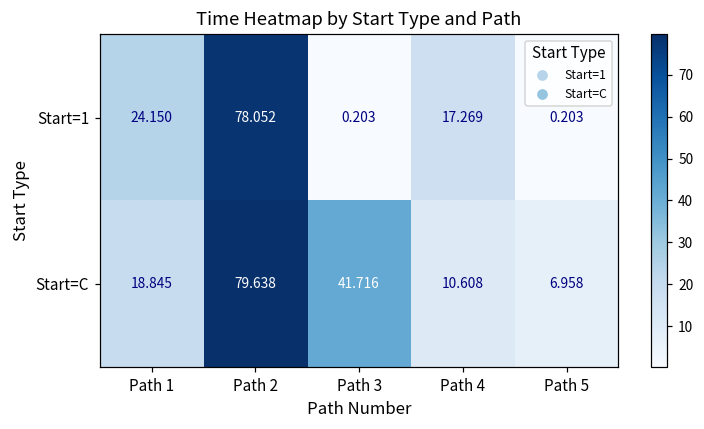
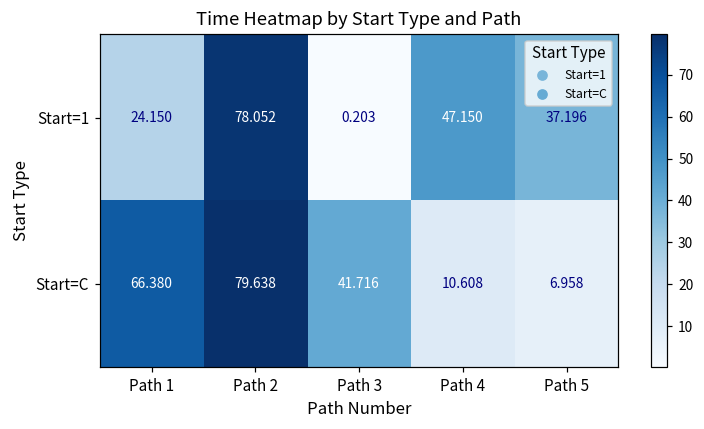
  {
    "Start=1": {
      "Path 1": 24.150,
      "Path 2": 78.052,
      "Path 3": 0.203,
-     "Path 4": 17.269,
-     "Path 5": 0.203
+     "Path 4": 47.150,
+     "Path 5": 37.196
    },
    "Start=C": {
-     "Path 1": 18.845,
+     "Path 1": 66.380,
      "Path 2": 79.638,
      "Path 3": 41.716,
      "Path 4": 10.608,
      "Path 5": 6.958
    }
  }
